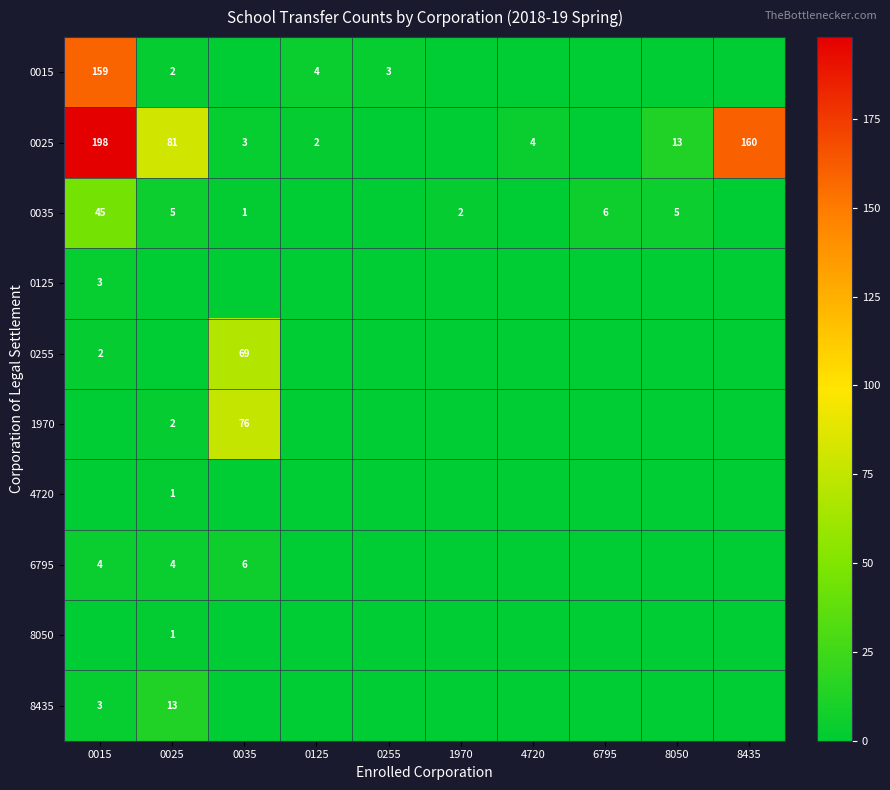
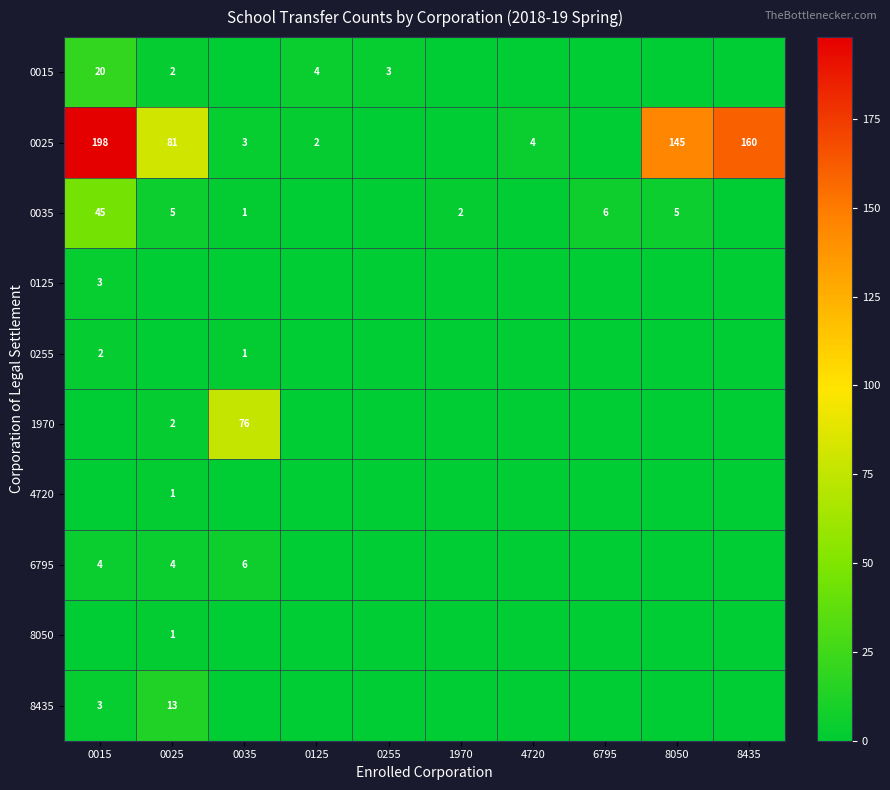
  {
    "0015": {
-     "0015": 159,
+     "0015": 20,
      "0025": 2,
      "0125": 4,
      "0255": 3
    },
    "0025": {
      "0015": 198,
      "0025": 81,
      "0035": 3,
      "0125": 2,
      "4720": 4,
-     "8050": 13,
+     "8050": 145,
      "8435": 160
    },
    "0035": {
      "0015": 45,
      "0025": 5,
      "0035": 1,
      "1970": 2,
      "6795": 6,
      "8050": 5
    },
    "0125": {
      "0015": 3
    },
    "0255": {
      "0015": 2,
-     "0035": 69
+     "0035": 1
    },
    "1970": {
      "0025": 2,
      "0035": 76
    },
    "4720": {
      "0025": 1
    },
    "6795": {
      "0015": 4,
      "0025": 4,
      "0035": 6
    },
    "8050": {
      "0025": 1
    },
    "8435": {
      "0015": 3,
      "0025": 13
    }
  }
